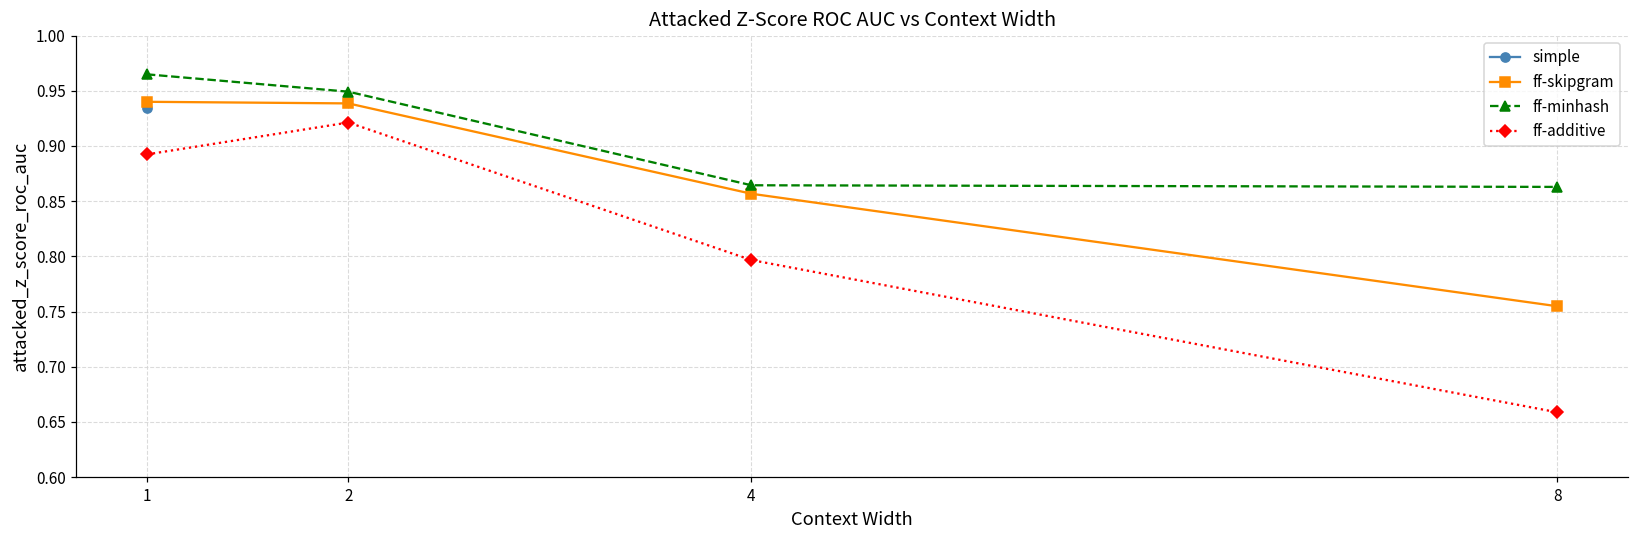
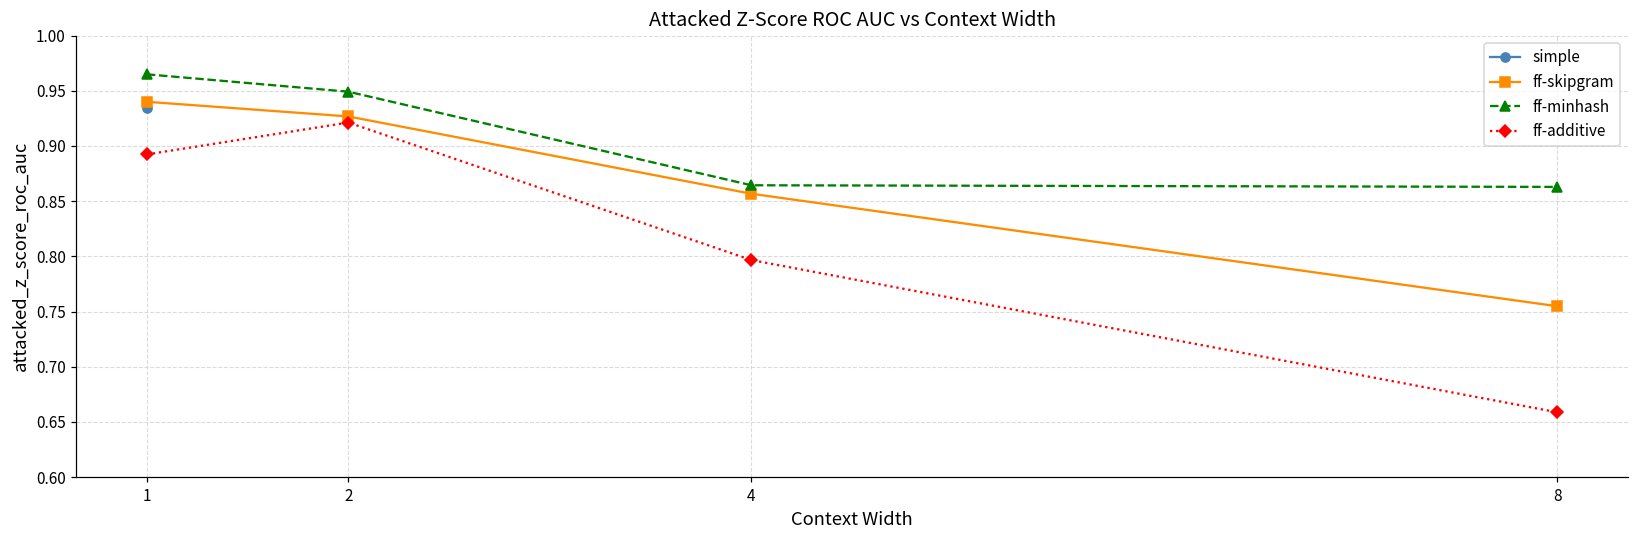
  {
    "simple": {
      "1": 0.935
    },
    "ff-skipgram": {
      "1": 0.940,
-     "2": 0.939,
+     "2": 0.927,
      "4": 0.857,
      "8": 0.755
    },
    "ff-minhash": {
      "1": 0.965,
      "2": 0.949,
      "4": 0.864,
      "8": 0.863
    },
    "ff-additive": {
      "1": 0.892,
      "2": 0.921,
      "4": 0.797,
      "8": 0.659
    }
  }
